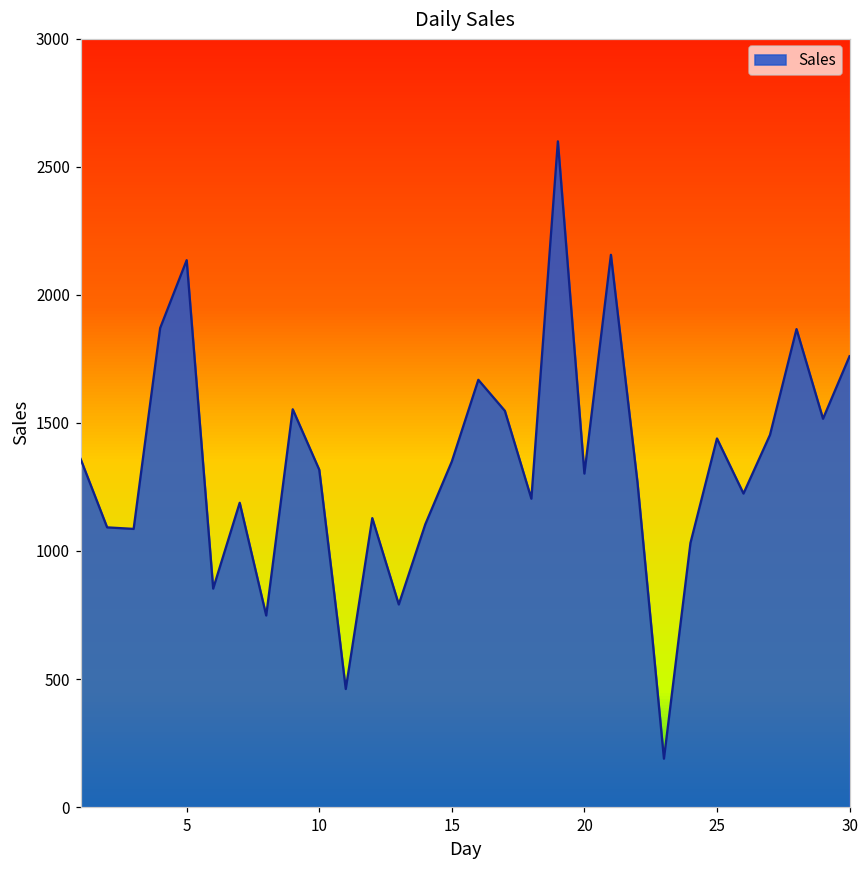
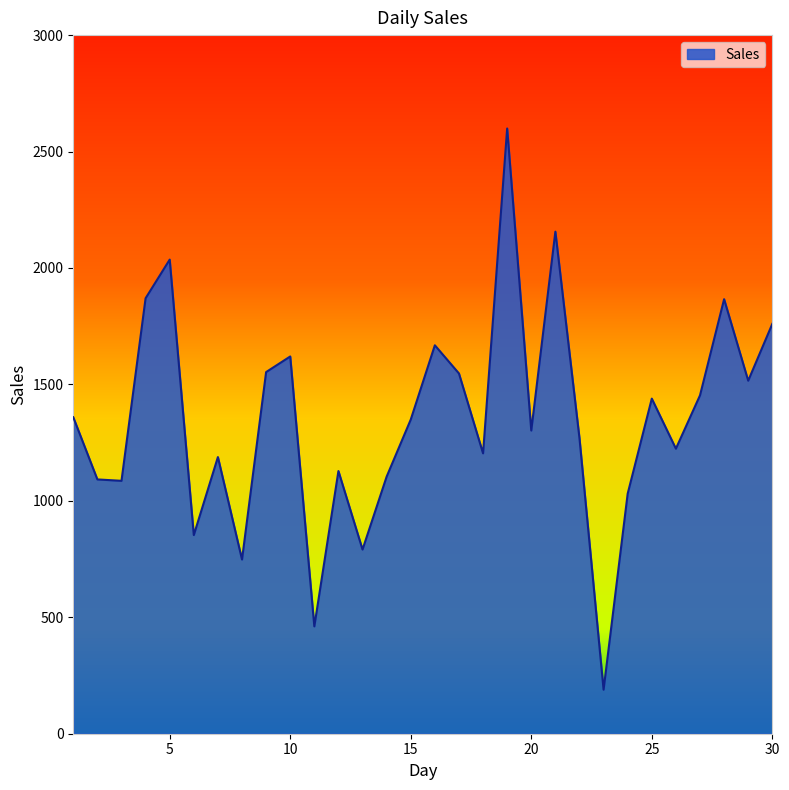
  {
-   "5": 2140,
-   "10": 1320,
+   "5": 2040,
+   "10": 1620,
    "15": 1350,
    "20": 1300,
    "25": 1440,
    "30": 1760
  }
